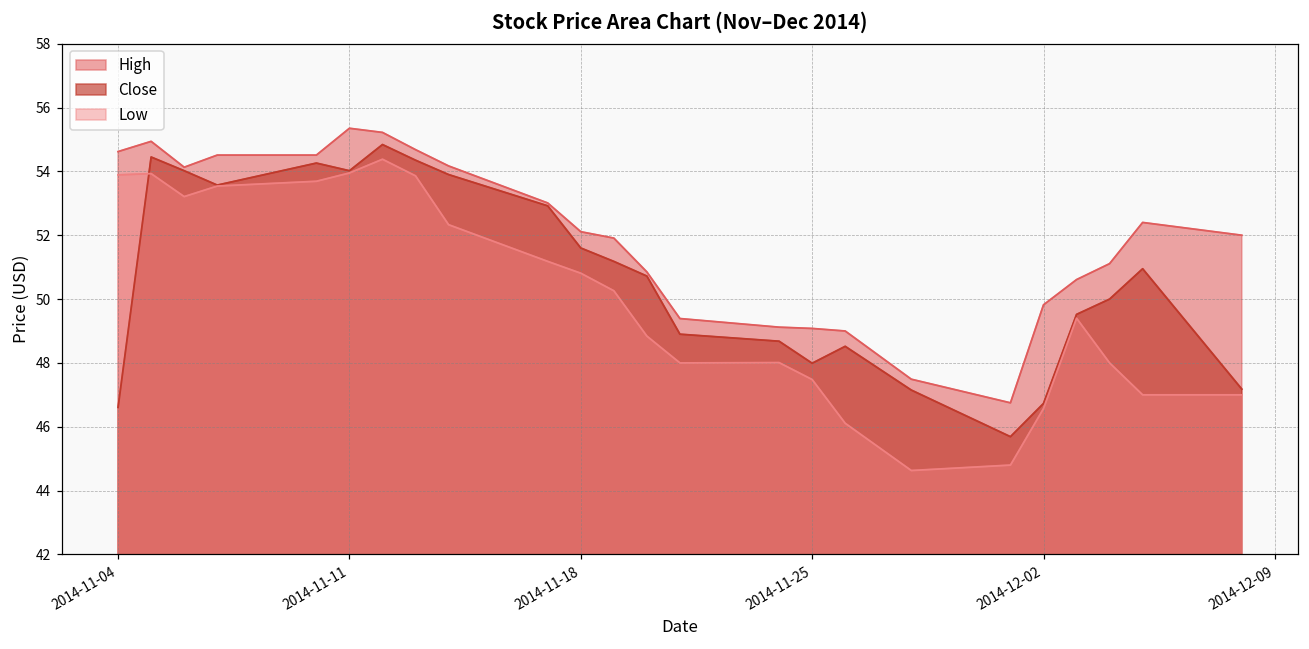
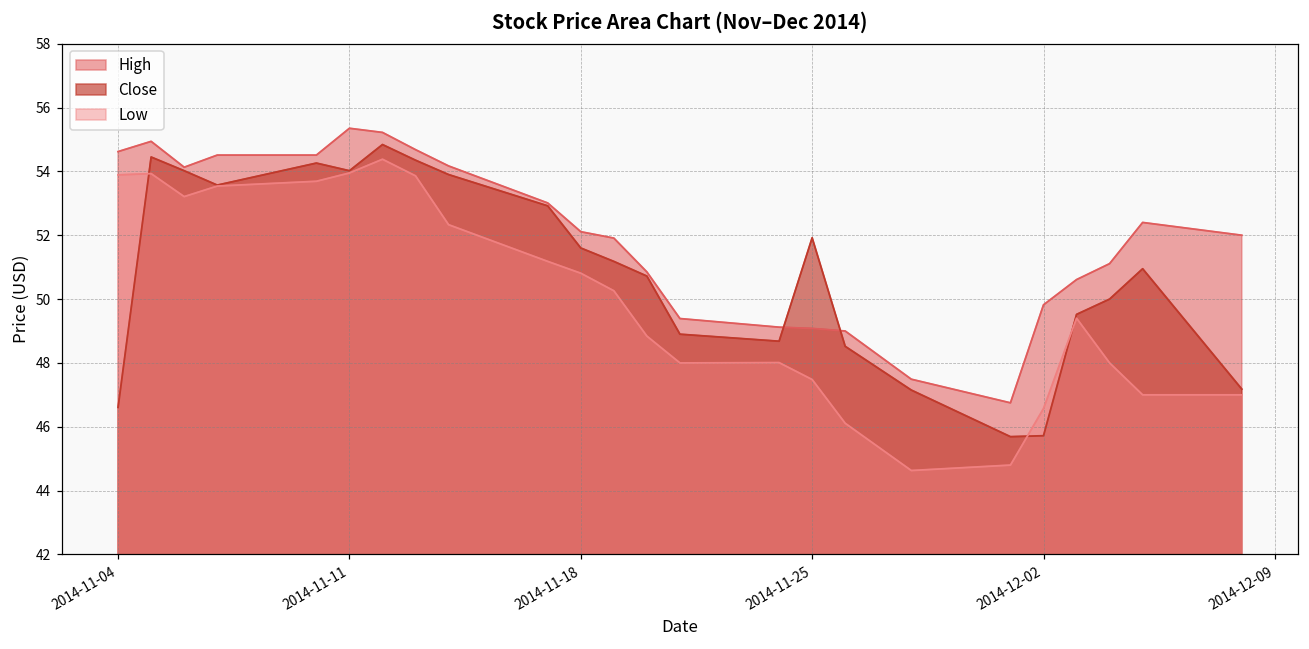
  {
    "Close": {
      "2014-11-04": 46.6,
      "2014-11-18": 51.6,
-     "2014-11-25": 48.0,
-     "2014-12-02": 46.7
+     "2014-11-25": 51.9,
+     "2014-12-02": 45.7
    }
  }
